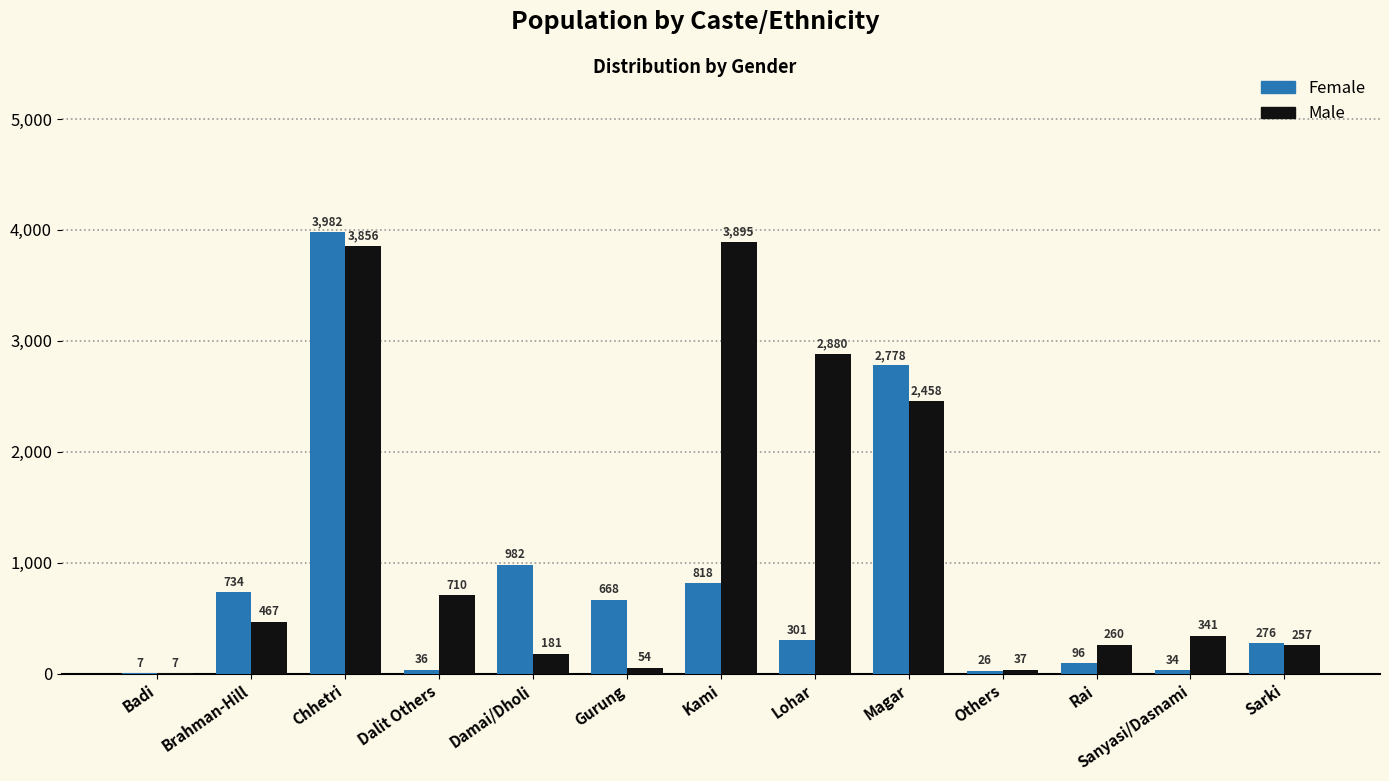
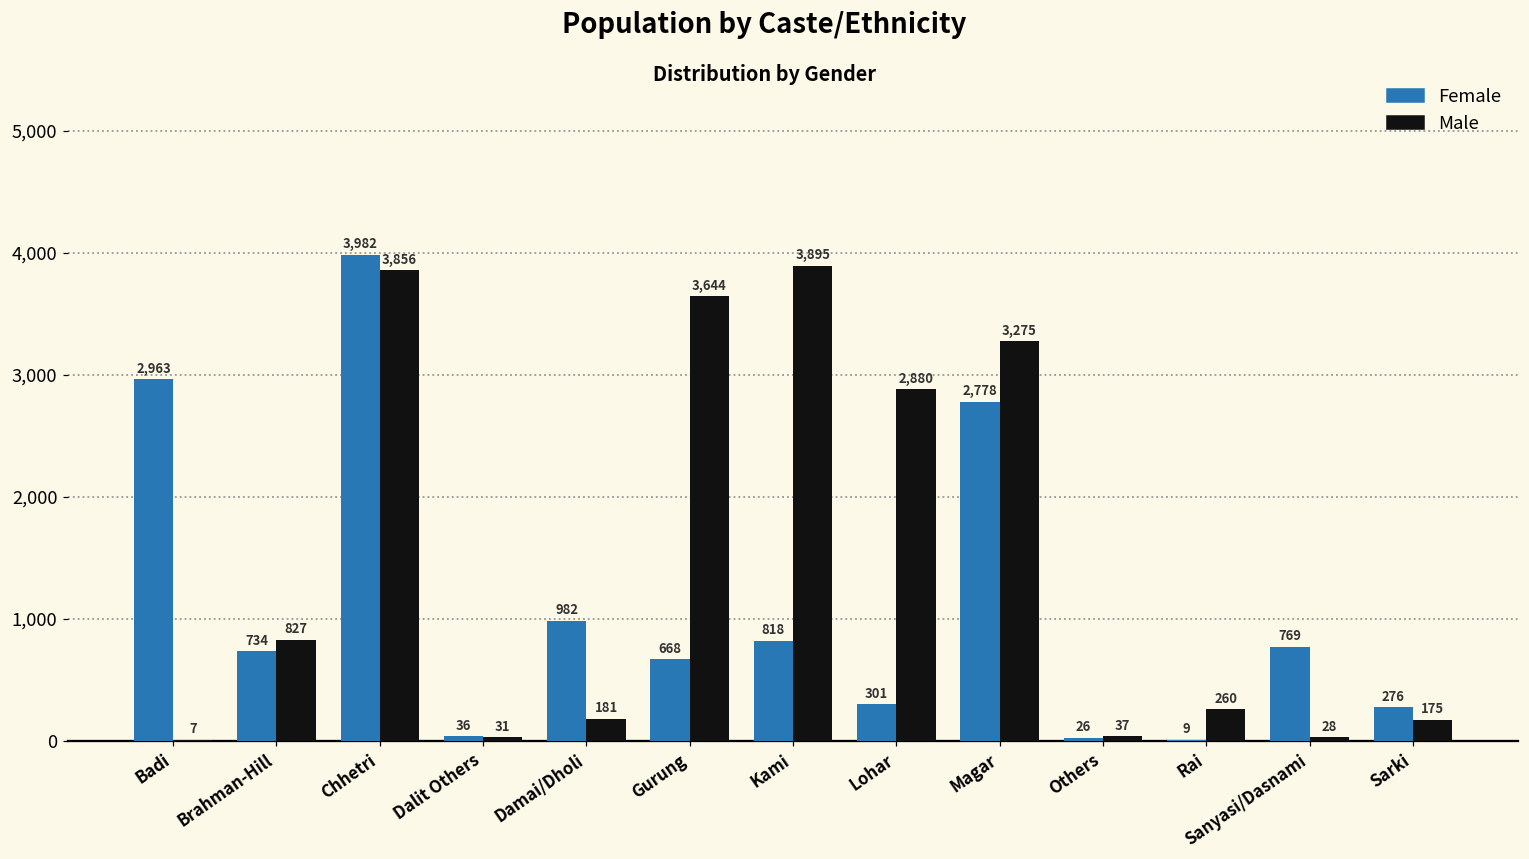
  {
    "Female": {
-     "Badi": "7",
+     "Badi": "2,963",
      "Brahman-Hill": "734",
      "Chhetri": "3,982",
      "Dalit Others": "36",
      "Damai/Dholi": "982",
      "Gurung": "668",
      "Kami": "818",
      "Lohar": "301",
      "Magar": "2,778",
      "Others": "26",
-     "Rai": "96",
-     "Sanyasi/Dasnami": "34",
+     "Rai": "9",
+     "Sanyasi/Dasnami": "769",
      "Sarki": "276"
    },
    "Male": {
      "Badi": "7",
-     "Brahman-Hill": "467",
+     "Brahman-Hill": "827",
      "Chhetri": "3,856",
-     "Dalit Others": "710",
+     "Dalit Others": "31",
      "Damai/Dholi": "181",
-     "Gurung": "54",
+     "Gurung": "3,644",
      "Kami": "3,895",
      "Lohar": "2,880",
-     "Magar": "2,458",
+     "Magar": "3,275",
      "Others": "37",
      "Rai": "260",
-     "Sanyasi/Dasnami": "341",
-     "Sarki": "257"
+     "Sanyasi/Dasnami": "28",
+     "Sarki": "175"
    }
  }
